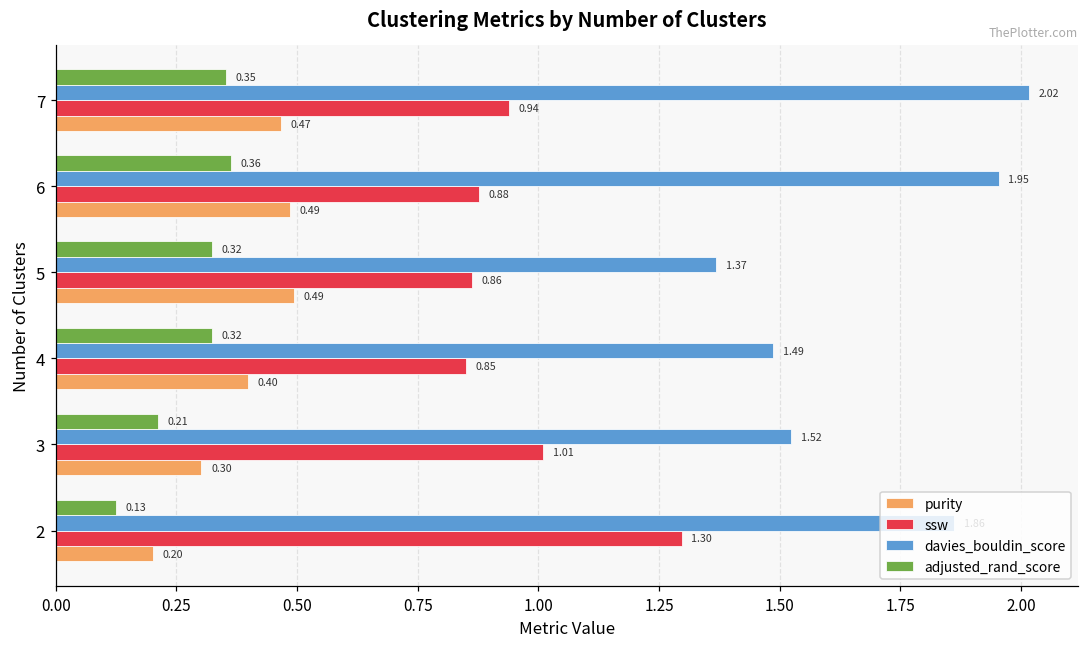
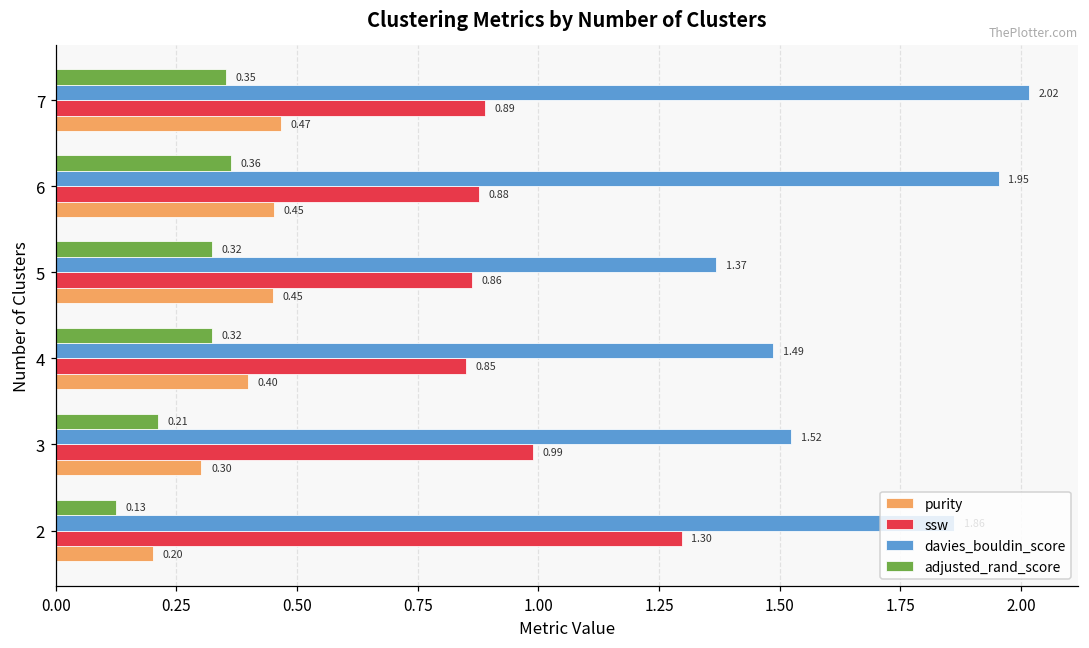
  {
    "purity": {
      "7": 0.47,
-     "6": 0.49,
-     "5": 0.49,
+     "6": 0.45,
+     "5": 0.45,
      "4": 0.40,
      "3": 0.30,
      "2": 0.20
    },
    "ssw": {
-     "7": 0.94,
+     "7": 0.89,
      "6": 0.88,
      "5": 0.86,
      "4": 0.85,
-     "3": 1.01,
+     "3": 0.99,
      "2": 1.30
    },
    "davies_bouldin_score": {
      "7": 2.02,
      "6": 1.95,
      "5": 1.37,
      "4": 1.49,
      "3": 1.52
    },
    "adjusted_rand_score": {
      "7": 0.35,
      "6": 0.36,
      "5": 0.32,
      "4": 0.32,
      "3": 0.21,
      "2": 0.13
    }
  }
